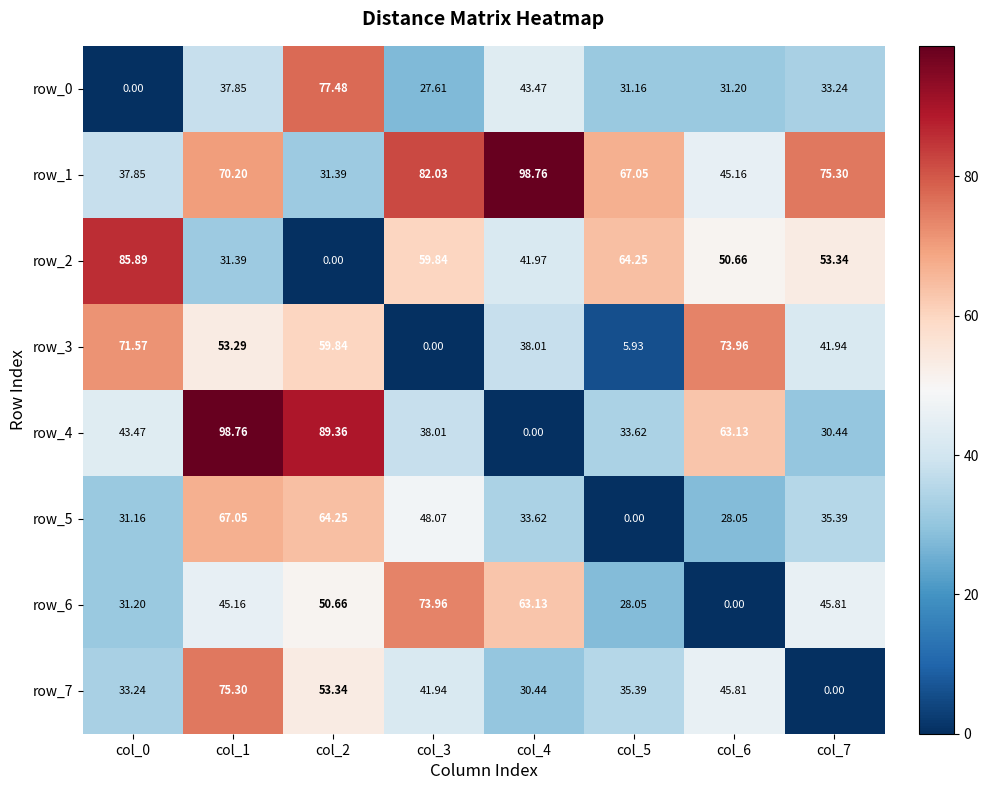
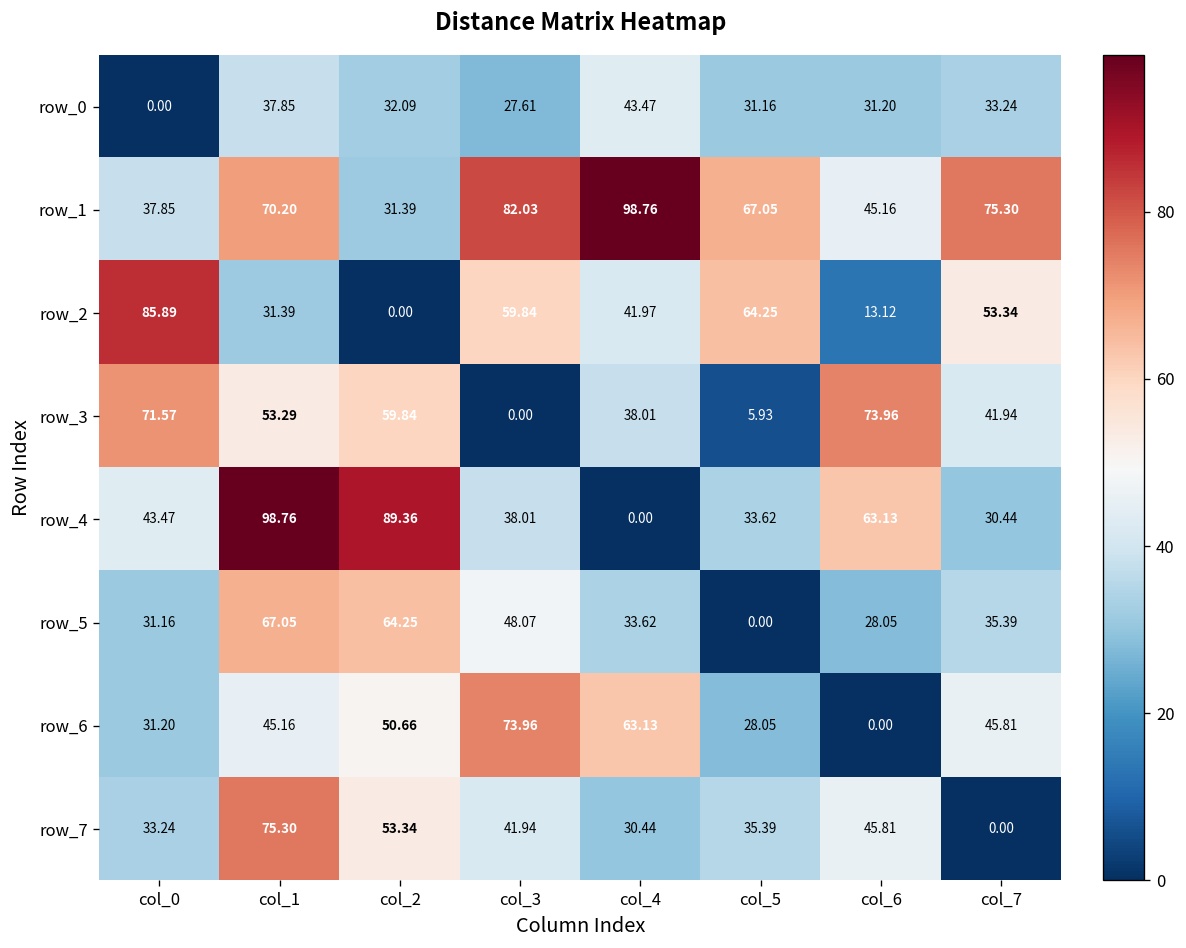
  {
    "row_0": {
      "col_0": 0.00,
      "col_1": 37.85,
-     "col_2": 77.48,
+     "col_2": 32.09,
      "col_3": 27.61,
      "col_4": 43.47,
      "col_5": 31.16,
      "col_6": 31.20,
      "col_7": 33.24
    },
    "row_1": {
      "col_0": 37.85,
      "col_1": 70.20,
      "col_2": 31.39,
      "col_3": 82.03,
      "col_4": 98.76,
      "col_5": 67.05,
      "col_6": 45.16,
      "col_7": 75.30
    },
    "row_2": {
      "col_0": 85.89,
      "col_1": 31.39,
      "col_2": 0.00,
      "col_3": 59.84,
      "col_4": 41.97,
      "col_5": 64.25,
-     "col_6": 50.66,
+     "col_6": 13.12,
      "col_7": 53.34
    },
    "row_3": {
      "col_0": 71.57,
      "col_1": 53.29,
      "col_2": 59.84,
      "col_3": 0.00,
      "col_4": 38.01,
      "col_5": 5.93,
      "col_6": 73.96,
      "col_7": 41.94
    },
    "row_4": {
      "col_0": 43.47,
      "col_1": 98.76,
      "col_2": 89.36,
      "col_3": 38.01,
      "col_4": 0.00,
      "col_5": 33.62,
      "col_6": 63.13,
      "col_7": 30.44
    },
    "row_5": {
      "col_0": 31.16,
      "col_1": 67.05,
      "col_2": 64.25,
      "col_3": 48.07,
      "col_4": 33.62,
      "col_5": 0.00,
      "col_6": 28.05,
      "col_7": 35.39
    },
    "row_6": {
      "col_0": 31.20,
      "col_1": 45.16,
      "col_2": 50.66,
      "col_3": 73.96,
      "col_4": 63.13,
      "col_5": 28.05,
      "col_6": 0.00,
      "col_7": 45.81
    },
    "row_7": {
      "col_0": 33.24,
      "col_1": 75.30,
      "col_2": 53.34,
      "col_3": 41.94,
      "col_4": 30.44,
      "col_5": 35.39,
      "col_6": 45.81,
      "col_7": 0.00
    }
  }
